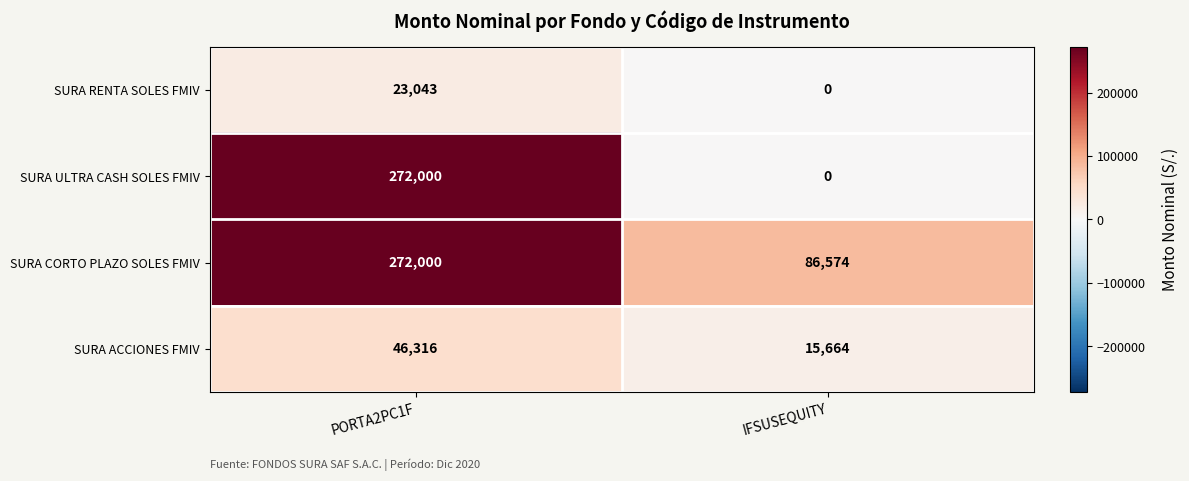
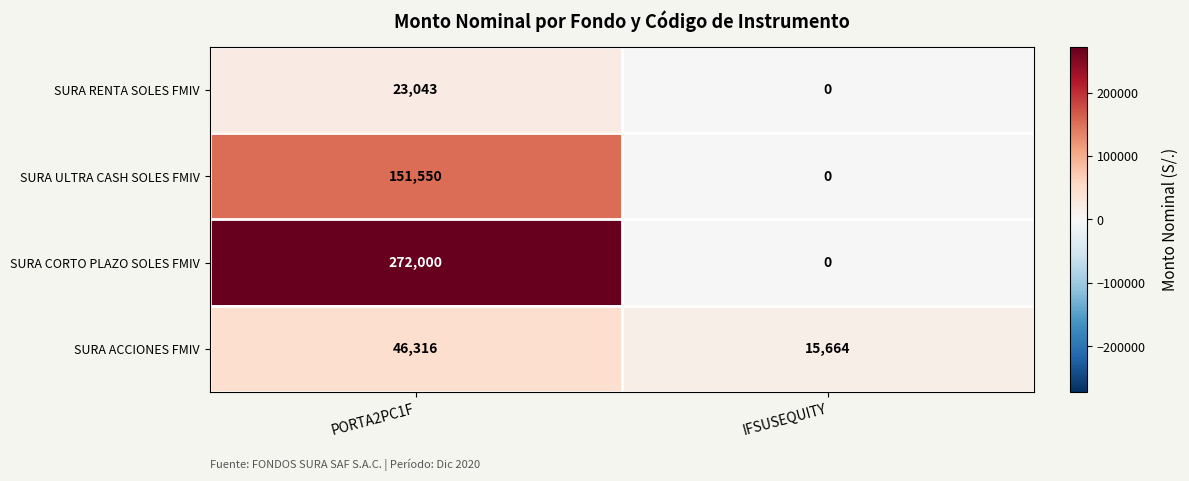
  {
    "SURA RENTA SOLES FMIV": {
      "PORTA2PC1F": "23,043",
      "IFSUSEQUITY": "0"
    },
    "SURA ULTRA CASH SOLES FMIV": {
-     "PORTA2PC1F": "272,000",
+     "PORTA2PC1F": "151,550",
      "IFSUSEQUITY": "0"
    },
    "SURA CORTO PLAZO SOLES FMIV": {
      "PORTA2PC1F": "272,000",
-     "IFSUSEQUITY": "86,574"
+     "IFSUSEQUITY": "0"
    },
    "SURA ACCIONES FMIV": {
      "PORTA2PC1F": "46,316",
      "IFSUSEQUITY": "15,664"
    }
  }
